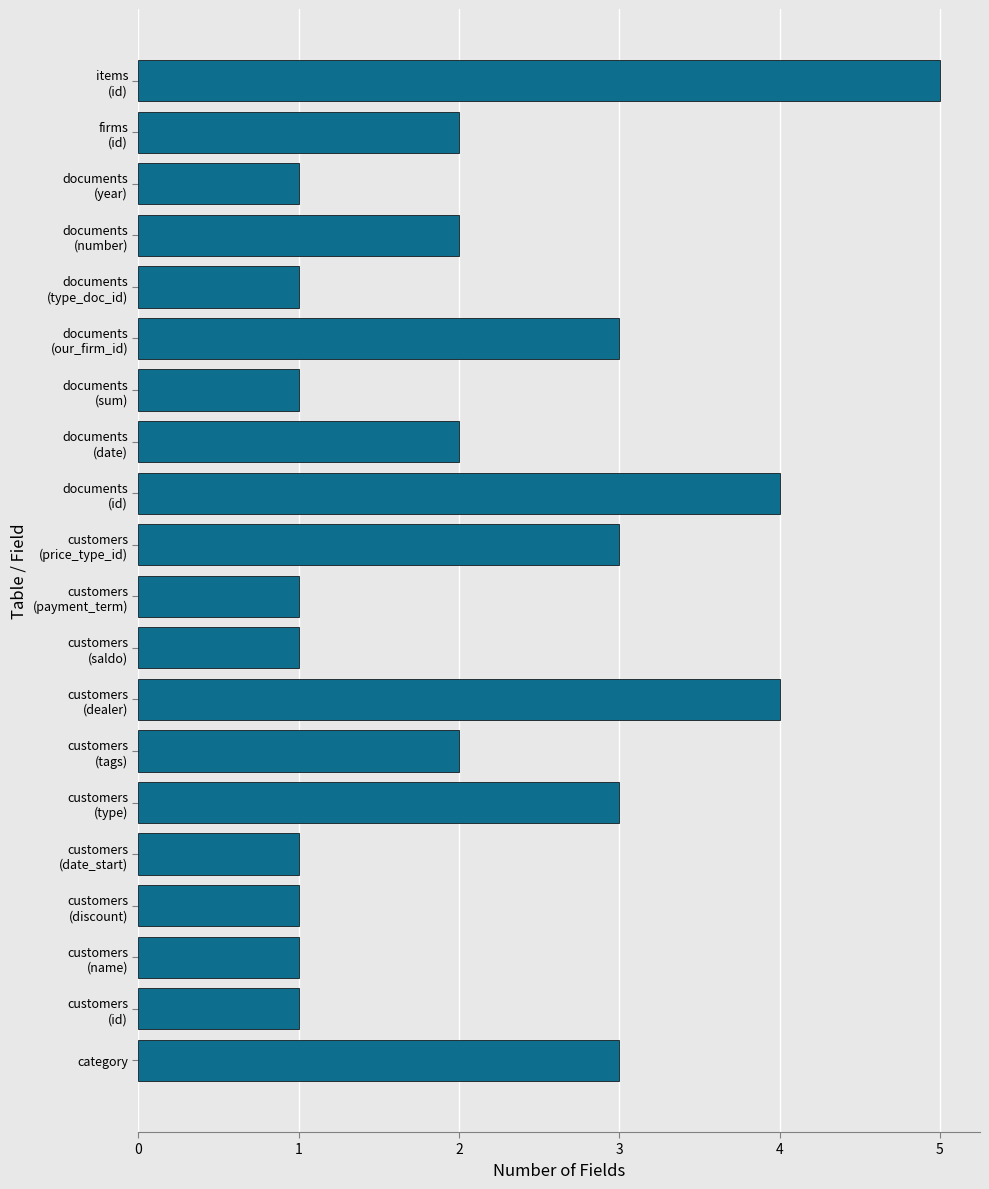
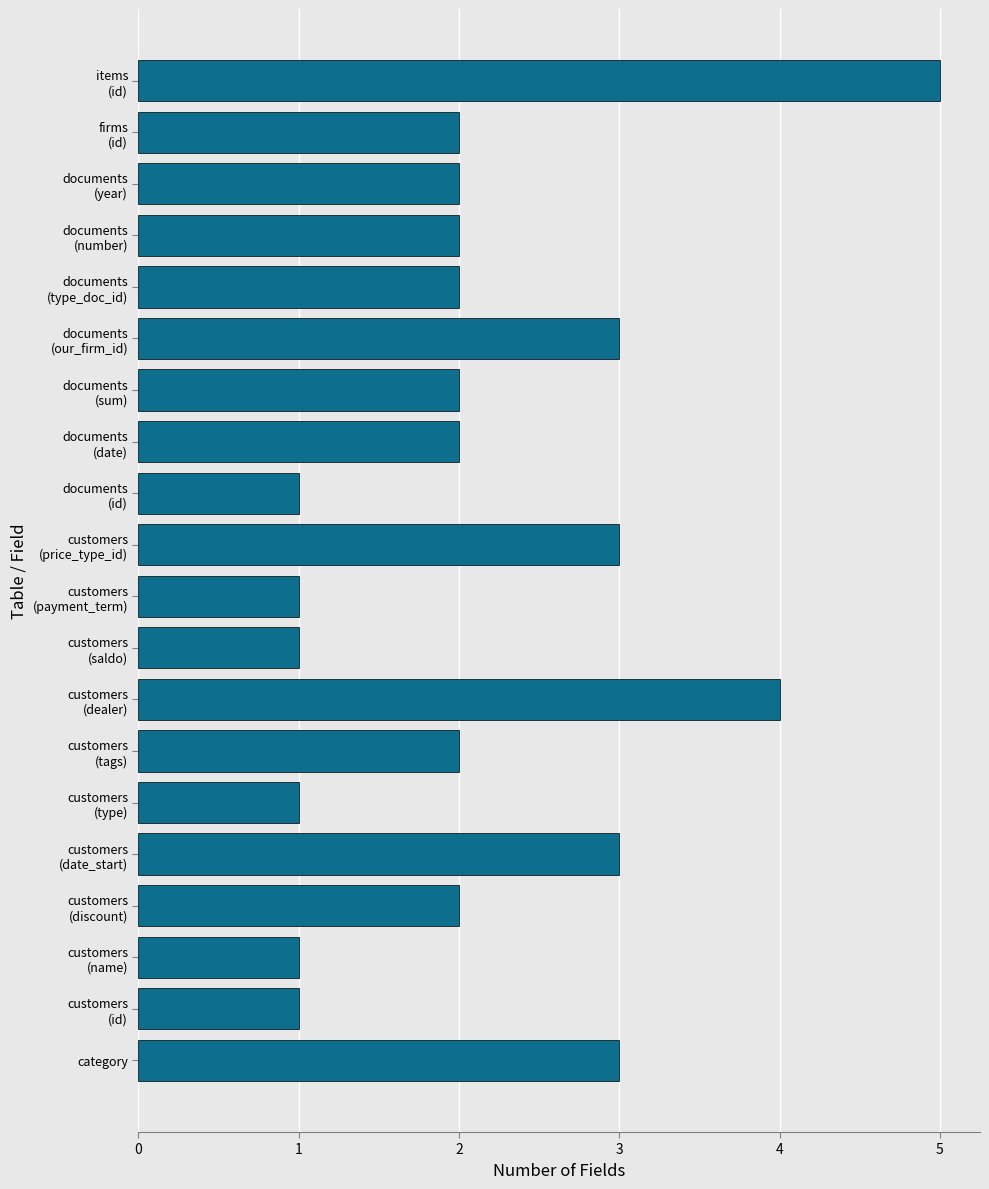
  {
    "items (id)": 5,
    "firms (id)": 2,
-   "documents (year)": 1,
+   "documents (year)": 2,
    "documents (number)": 2,
-   "documents (type_doc_id)": 1,
+   "documents (type_doc_id)": 2,
    "documents (our_firm_id)": 3,
-   "documents (sum)": 1,
+   "documents (sum)": 2,
    "documents (date)": 2,
-   "documents (id)": 4,
+   "documents (id)": 1,
    "customers (price_type_id)": 3,
    "customers (payment_term)": 1,
    "customers (saldo)": 1,
    "customers (dealer)": 4,
    "customers (tags)": 2,
-   "customers (type)": 3,
-   "customers (date_start)": 1,
-   "customers (discount)": 1,
+   "customers (type)": 1,
+   "customers (date_start)": 3,
+   "customers (discount)": 2,
    "customers (name)": 1,
    "customers (id)": 1,
    "category": 3
  }
